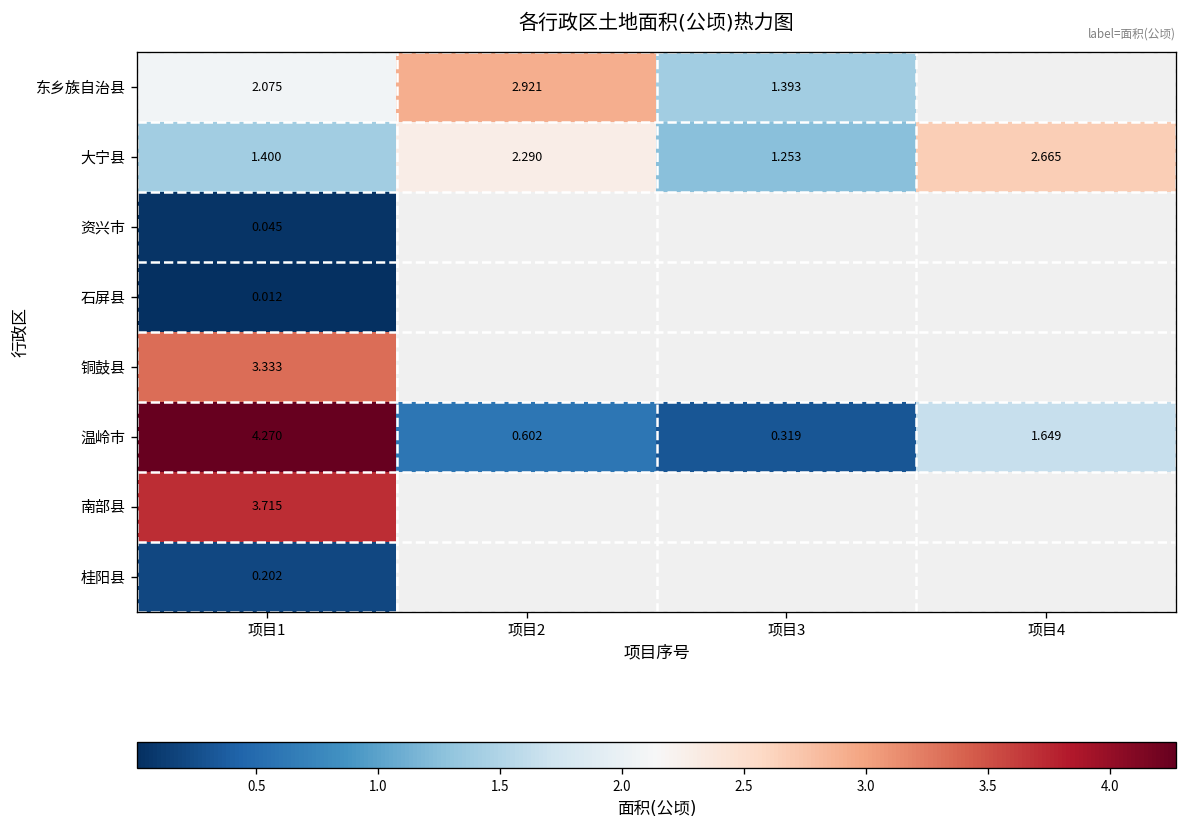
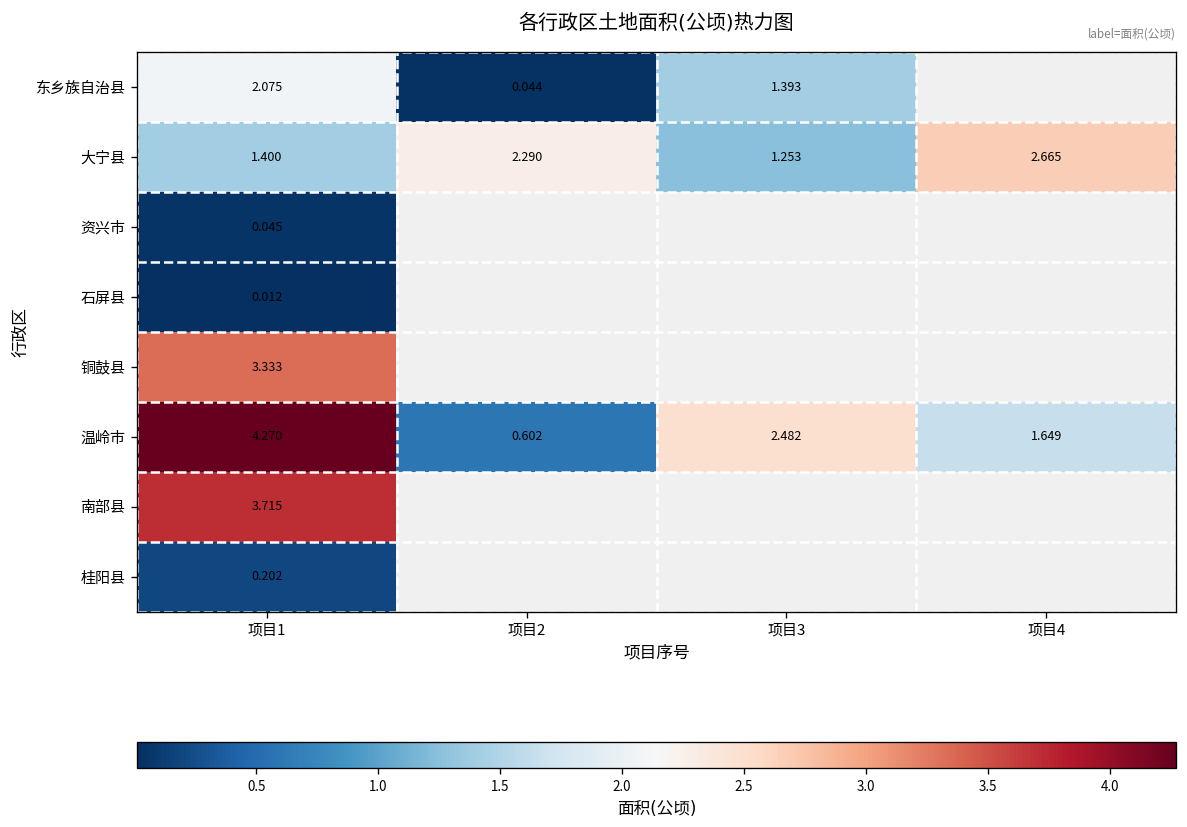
  {
    "东乡族自治县": {
      "项目1": 2.075,
-     "项目2": 2.921,
+     "项目2": 0.044,
      "项目3": 1.393
    },
    "大宁县": {
      "项目1": 1.400,
      "项目2": 2.290,
      "项目3": 1.253,
      "项目4": 2.665
    },
    "资兴市": {
      "项目1": 0.045
    },
    "石屏县": {
      "项目1": 0.012
    },
    "铜鼓县": {
      "项目1": 3.333
    },
    "温岭市": {
      "项目1": 4.270,
      "项目2": 0.602,
-     "项目3": 0.319,
+     "项目3": 2.482,
      "项目4": 1.649
    },
    "南部县": {
      "项目1": 3.715
    },
    "桂阳县": {
      "项目1": 0.202
    }
  }
